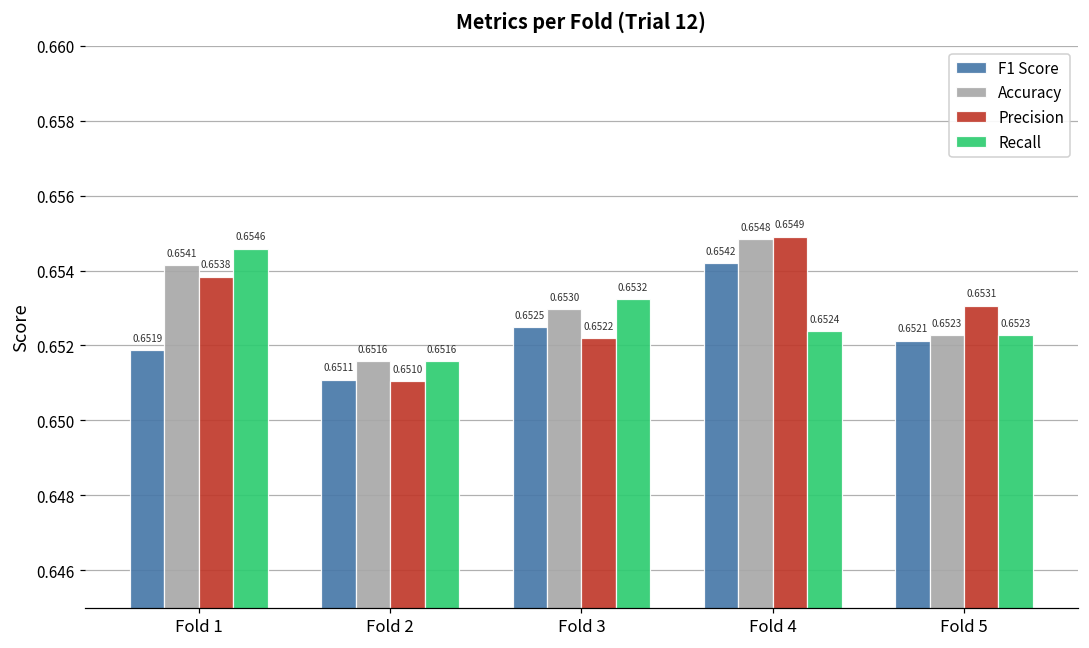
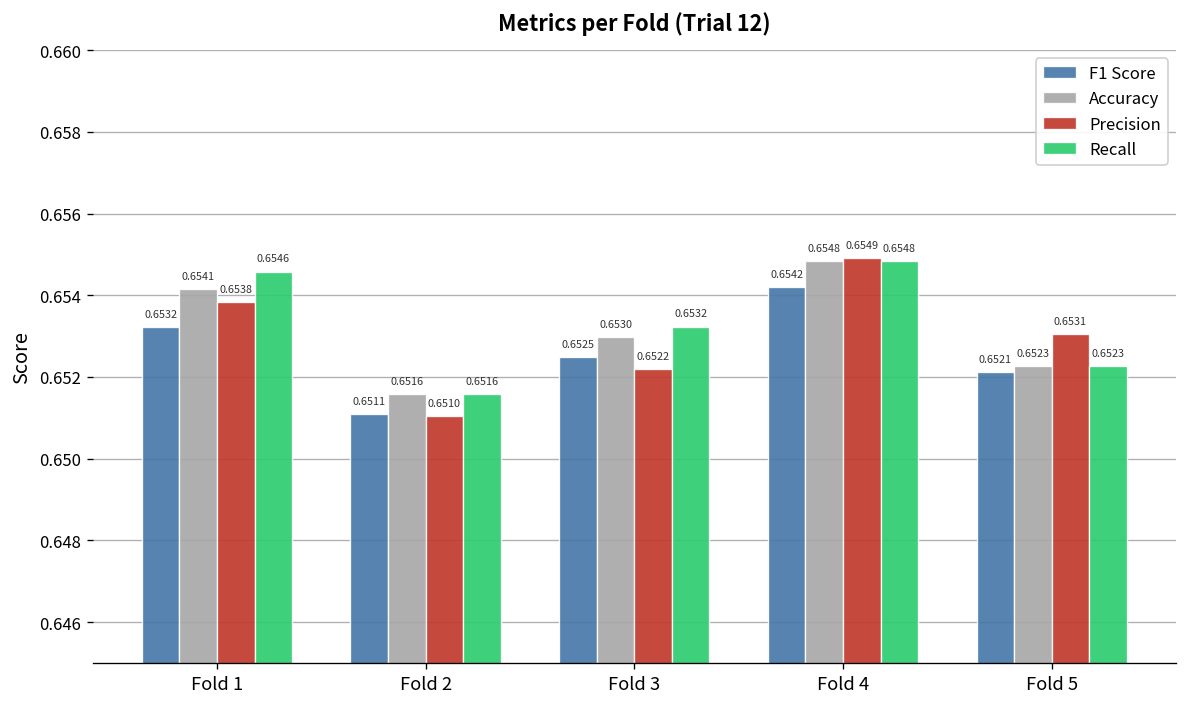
  {
    "F1 Score": {
-     "Fold 1": 0.6519,
+     "Fold 1": 0.6532,
      "Fold 2": 0.6511,
      "Fold 3": 0.6525,
      "Fold 4": 0.6542,
      "Fold 5": 0.6521
    },
    "Accuracy": {
      "Fold 1": 0.6541,
      "Fold 2": 0.6516,
      "Fold 3": 0.6530,
      "Fold 4": 0.6548,
      "Fold 5": 0.6523
    },
    "Precision": {
      "Fold 1": 0.6538,
      "Fold 2": 0.6510,
      "Fold 3": 0.6522,
      "Fold 4": 0.6549,
      "Fold 5": 0.6531
    },
    "Recall": {
      "Fold 1": 0.6546,
      "Fold 2": 0.6516,
      "Fold 3": 0.6532,
-     "Fold 4": 0.6524,
+     "Fold 4": 0.6548,
      "Fold 5": 0.6523
    }
  }
